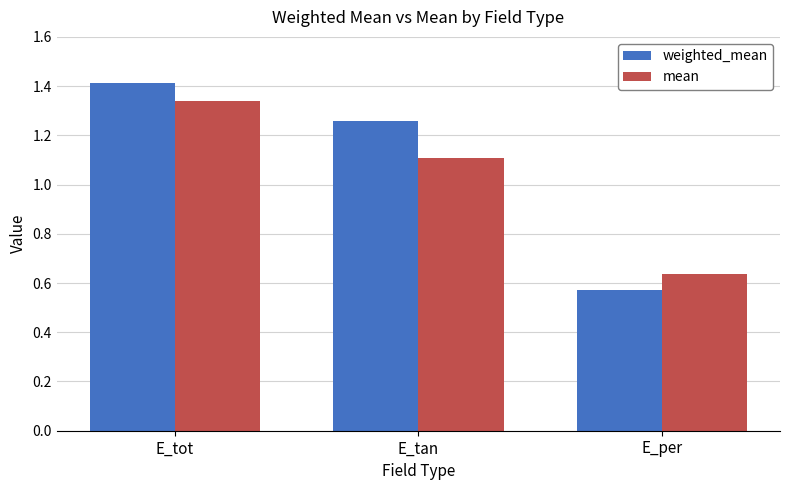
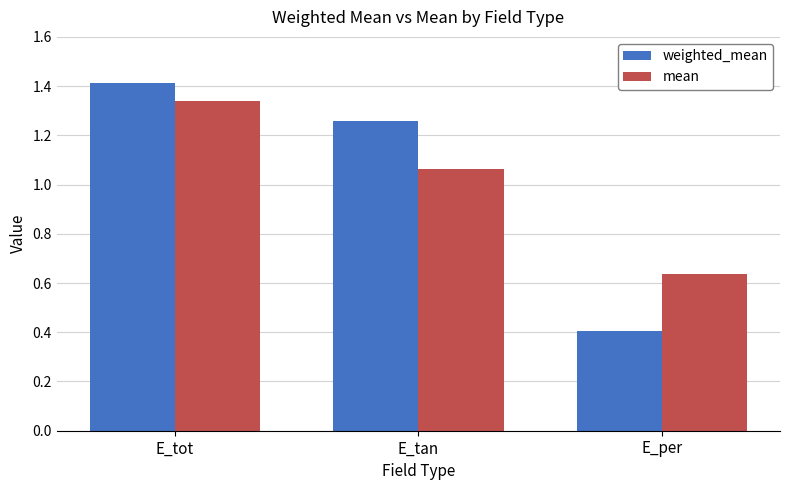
  {
    "weighted_mean": {
      "E_tot": 1.41,
      "E_tan": 1.26,
-     "E_per": 0.57
+     "E_per": 0.40
    },
    "mean": {
      "E_tot": 1.34,
-     "E_tan": 1.11,
+     "E_tan": 1.06,
      "E_per": 0.64
    }
  }
